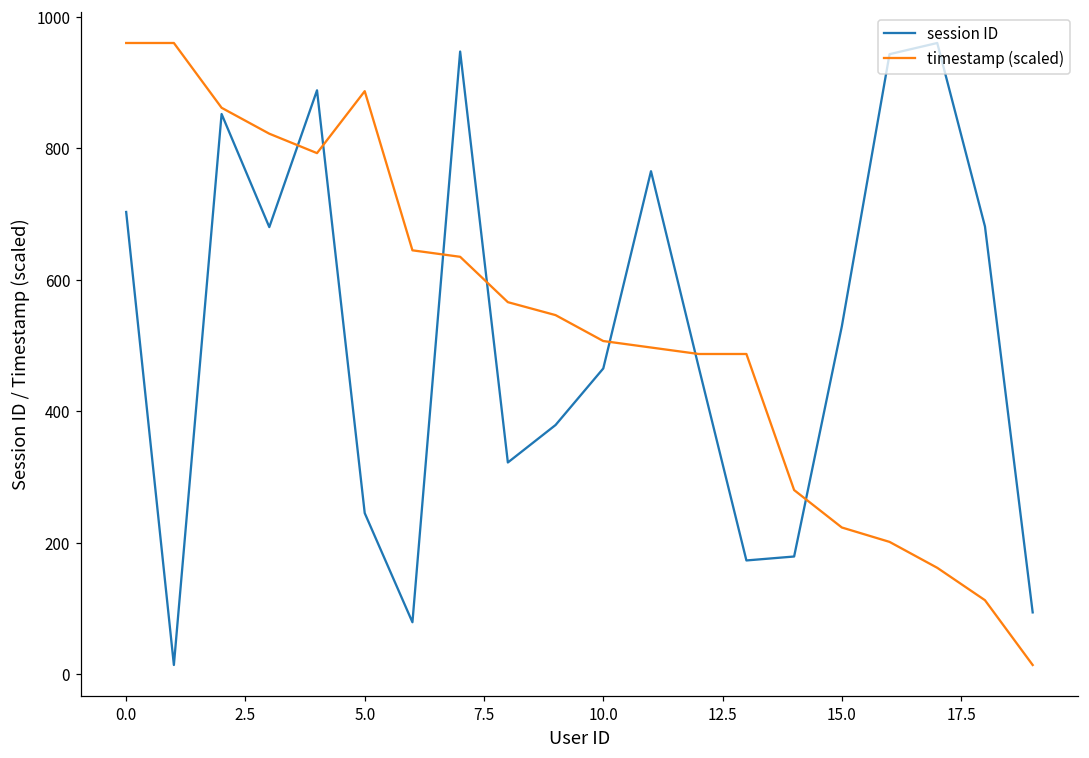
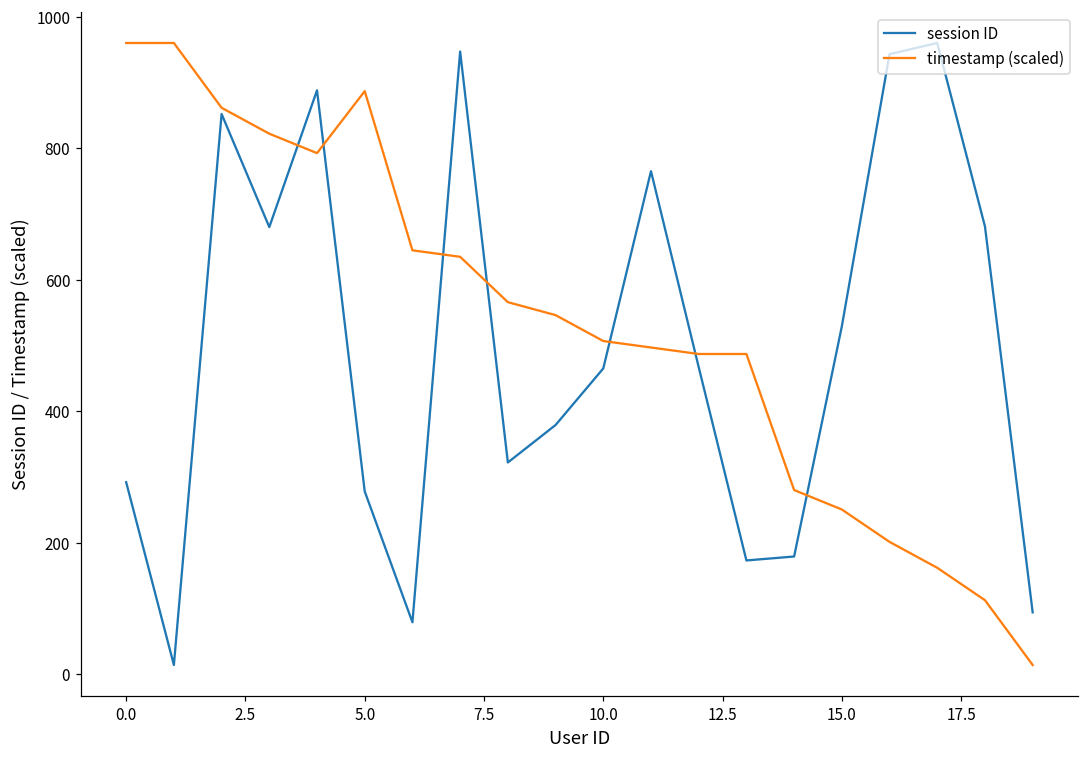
  {
    "session ID": {
-     "0.0": 700,
-     "5.0": 250,
+     "0.0": 290,
+     "5.0": 280,
      "10.0": 470,
      "15.0": 530
    },
    "timestamp (scaled)": {
      "0.0": 960,
      "5.0": 890,
      "10.0": 510,
-     "15.0": 220
+     "15.0": 250
    }
  }
